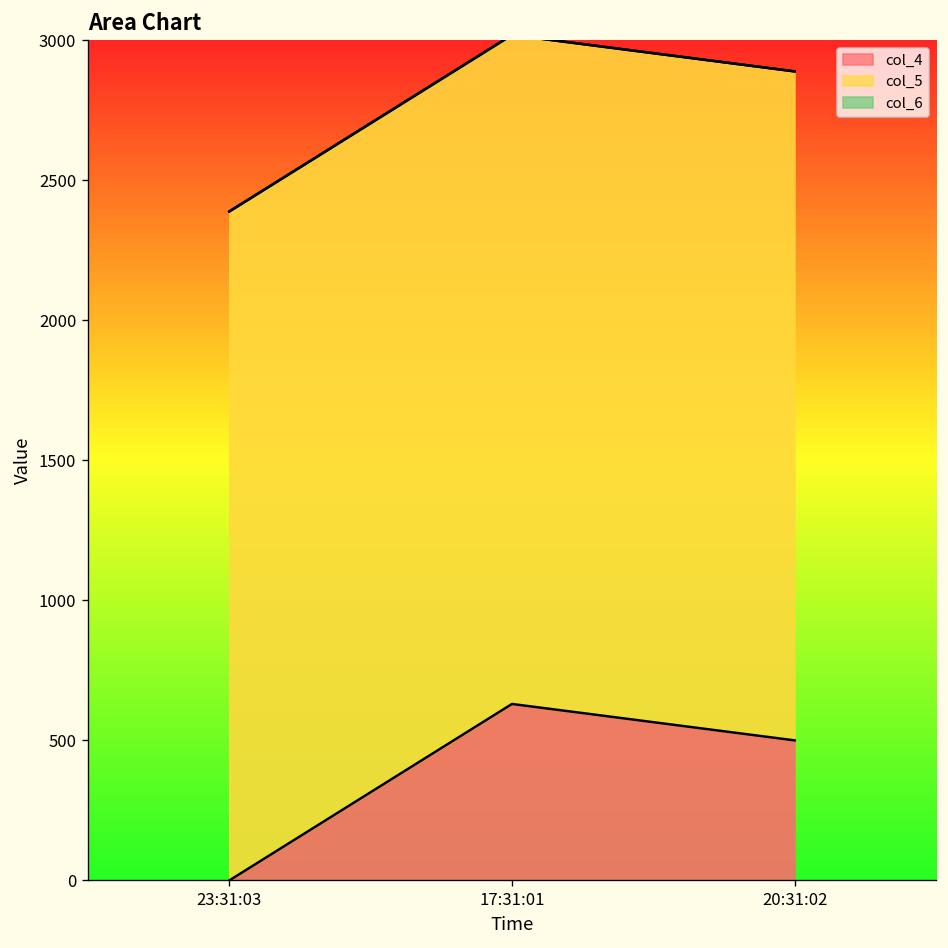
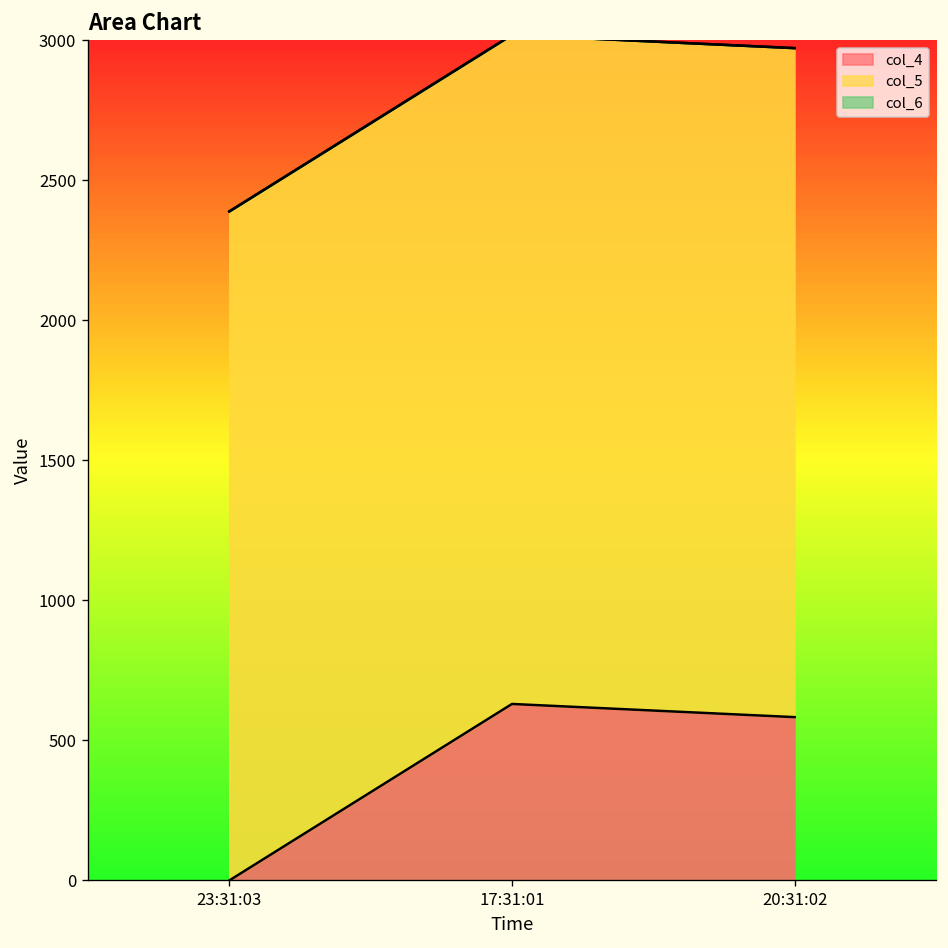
  {
    "col_4": {
      "23:31:03": 0,
      "17:31:01": 630,
-     "20:31:02": 500
+     "20:31:02": 580
    }
  }
